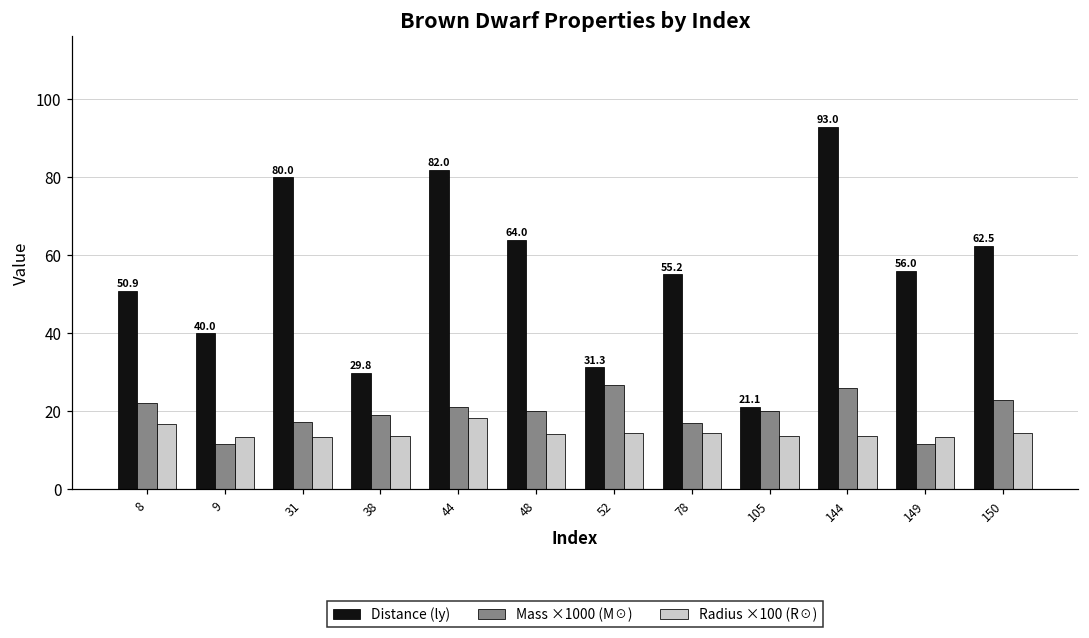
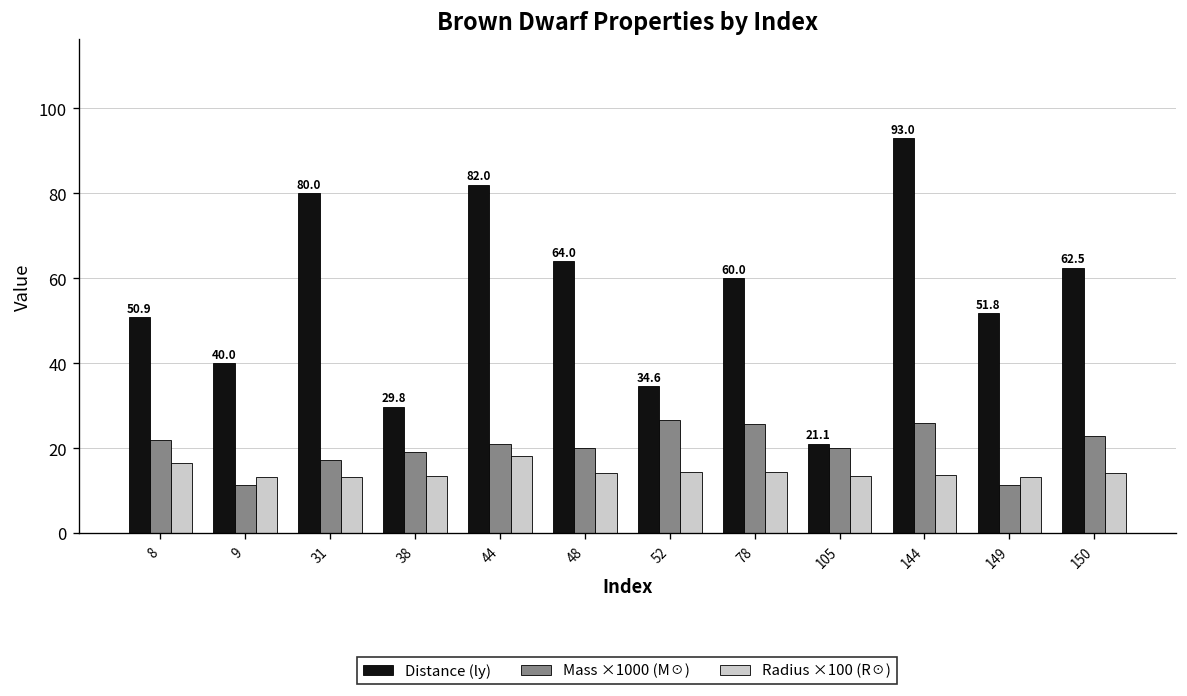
  {
    "Distance (ly)": {
      "8": 50.9,
      "9": 40.0,
      "31": 80.0,
      "38": 29.8,
      "44": 82.0,
      "48": 64.0,
-     "52": 31.3,
-     "78": 55.2,
+     "52": 34.6,
+     "78": 60.0,
      "105": 21.1,
      "144": 93.0,
-     "149": 56.0,
+     "149": 51.8,
      "150": 62.5
    },
    "Mass ×1000 (M☉)": {
      "8": 22,
      "9": 11,
      "31": 17,
      "38": 19,
      "44": 21,
      "48": 20,
      "52": 27,
-     "78": 17,
+     "78": 26,
      "105": 20,
      "144": 26,
      "149": 11,
      "150": 23
    },
    "Radius ×100 (R☉)": {
      "8": 17,
      "9": 13,
      "31": 13,
      "38": 14,
      "44": 18,
      "48": 14,
      "52": 14,
      "78": 14,
      "105": 14,
      "144": 14,
      "149": 13,
      "150": 14
    }
  }
